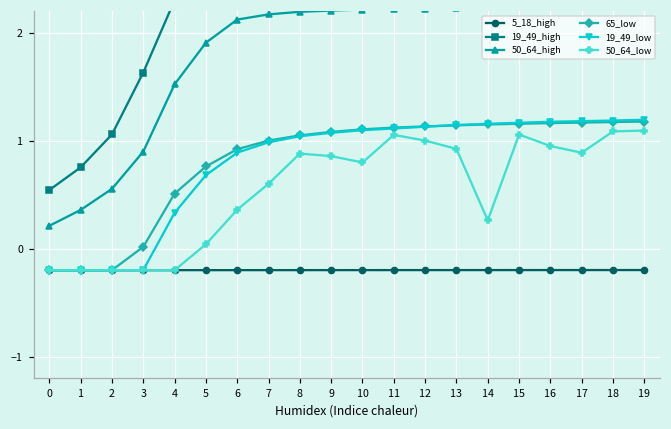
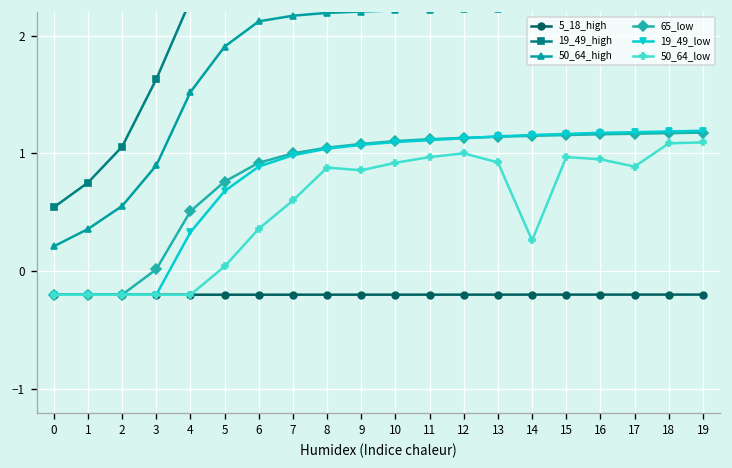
  {
    "50_64_low": {
      "5": 0.0,
      "6": 0.4,
      "7": 0.6,
      "8": 0.9,
      "9": 0.9,
-     "10": 0.8,
-     "11": 1.1,
+     "10": 0.9,
+     "11": 1.0,
      "12": 1.0,
      "13": 0.9,
      "14": 0.3,
-     "15": 1.1,
+     "15": 1.0,
      "16": 0.9,
      "17": 0.9,
      "18": 1.1,
      "19": 1.1
    }
  }
